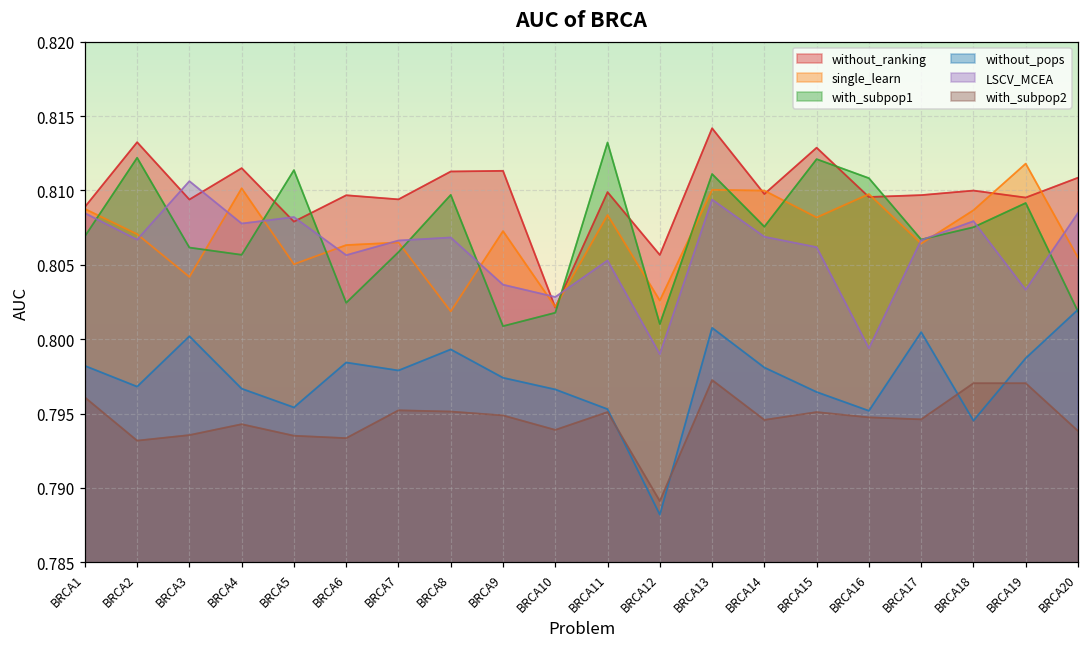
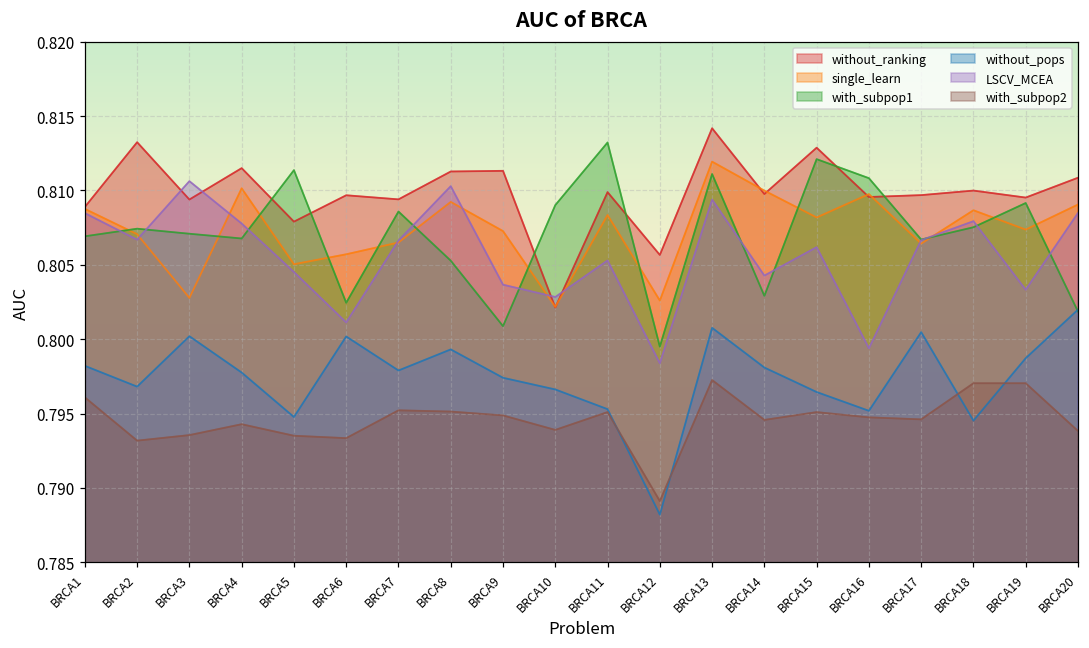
  {
    "single_learn": {
      "BRCA2": 0.8071,
-     "BRCA3": 0.8042,
+     "BRCA3": 0.8028,
      "BRCA4": 0.8101,
      "BRCA5": 0.8050,
-     "BRCA6": 0.8063,
-     "BRCA8": 0.8019,
+     "BRCA6": 0.8057,
+     "BRCA8": 0.8092,
      "BRCA9": 0.8073,
      "BRCA11": 0.8084,
      "BRCA12": 0.8026,
-     "BRCA13": 0.8100,
+     "BRCA13": 0.8119,
      "BRCA14": 0.8100,
      "BRCA15": 0.8082,
      "BRCA16": 0.8098,
      "BRCA17": 0.8064,
      "BRCA18": 0.8087,
-     "BRCA19": 0.8118,
-     "BRCA20": 0.8055
+     "BRCA19": 0.8074,
+     "BRCA20": 0.8091
    },
    "with_subpop1": {
      "BRCA1": 0.8069,
-     "BRCA2": 0.8122,
-     "BRCA3": 0.8062,
-     "BRCA4": 0.8057,
+     "BRCA2": 0.8074,
+     "BRCA3": 0.8071,
+     "BRCA4": 0.8068,
      "BRCA5": 0.8114,
      "BRCA6": 0.8024,
-     "BRCA7": 0.8059,
-     "BRCA8": 0.8097,
+     "BRCA7": 0.8086,
+     "BRCA8": 0.8053,
      "BRCA9": 0.8009,
-     "BRCA10": 0.8018,
+     "BRCA10": 0.8090,
      "BRCA11": 0.8132,
-     "BRCA12": 0.8010,
+     "BRCA12": 0.7995,
      "BRCA13": 0.8111,
-     "BRCA14": 0.8076,
+     "BRCA14": 0.8029,
      "BRCA15": 0.8121,
      "BRCA16": 0.8108,
      "BRCA18": 0.8075,
      "BRCA19": 0.8092
    },
    "without_pops": {
      "BRCA1": 0.7982,
      "BRCA2": 0.7968,
      "BRCA3": 0.8002,
-     "BRCA4": 0.7967,
-     "BRCA5": 0.7954,
-     "BRCA6": 0.7984,
+     "BRCA4": 0.7978,
+     "BRCA5": 0.7948,
+     "BRCA6": 0.8002,
      "BRCA7": 0.7979,
      "BRCA8": 0.7993,
      "BRCA9": 0.7974,
      "BRCA10": 0.7966,
      "BRCA11": 0.7953,
      "BRCA12": 0.7882,
      "BRCA13": 0.8008,
      "BRCA14": 0.7981,
      "BRCA15": 0.7964,
      "BRCA16": 0.7952,
      "BRCA17": 0.8005,
      "BRCA18": 0.7945,
      "BRCA19": 0.7987
    },
    "LSCV_MCEA": {
      "BRCA1": 0.8085,
      "BRCA2": 0.8067,
      "BRCA3": 0.8106,
      "BRCA4": 0.8078,
-     "BRCA5": 0.8082,
-     "BRCA6": 0.8056,
-     "BRCA8": 0.8068,
+     "BRCA5": 0.8045,
+     "BRCA6": 0.8011,
+     "BRCA8": 0.8103,
      "BRCA9": 0.8037,
      "BRCA10": 0.8028,
      "BRCA11": 0.8053,
-     "BRCA12": 0.7990,
+     "BRCA12": 0.7984,
      "BRCA13": 0.8094,
-     "BRCA14": 0.8069,
+     "BRCA14": 0.8043,
      "BRCA15": 0.8062,
      "BRCA16": 0.7994,
      "BRCA18": 0.8079,
      "BRCA19": 0.8033,
      "BRCA20": 0.8085
    }
  }
